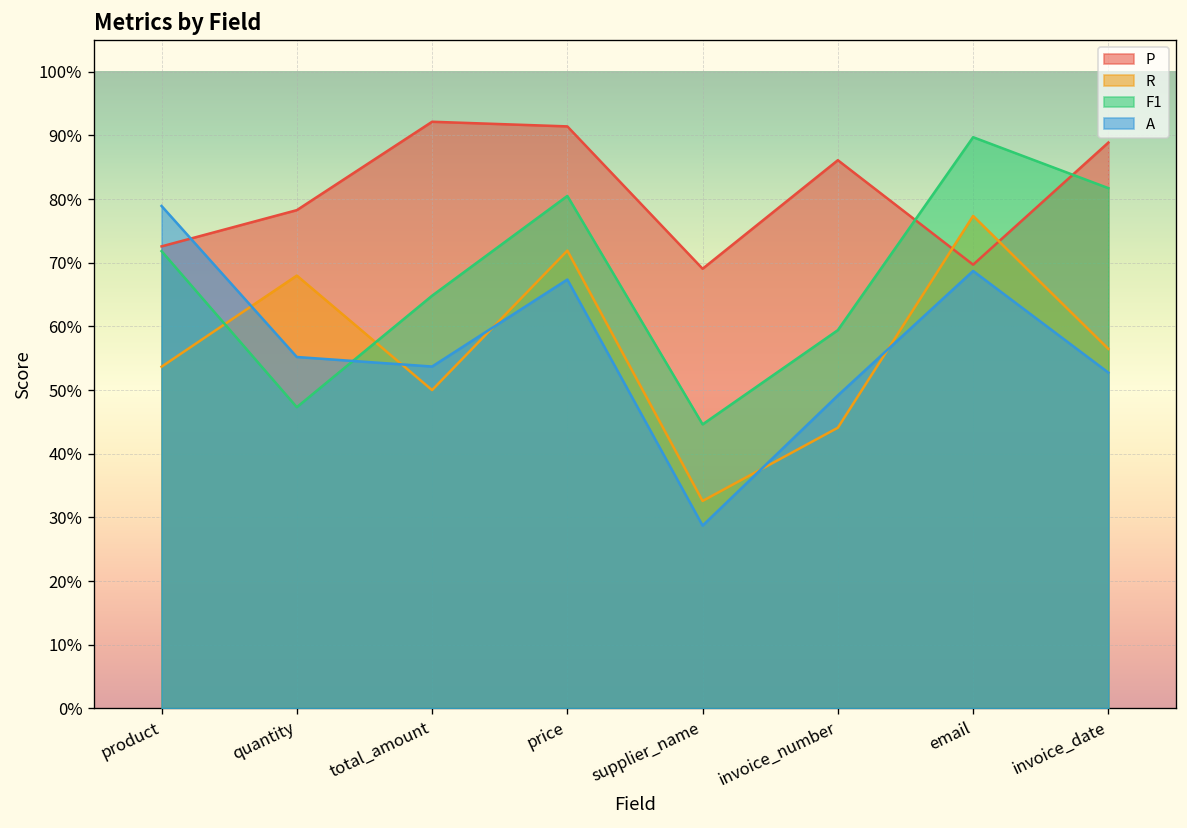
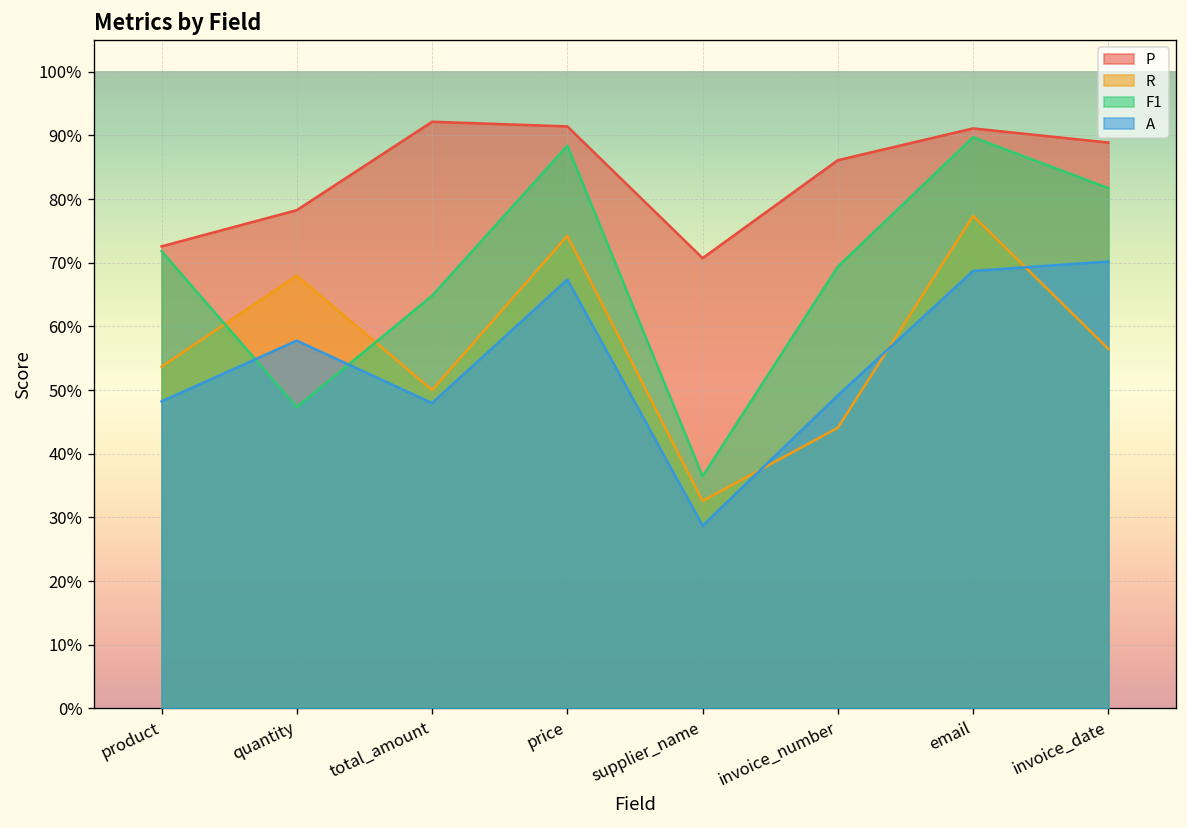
  {
    "P": {
      "product": "73%",
      "quantity": "78%",
      "total_amount": "92%",
      "price": "91%",
-     "supplier_name": "69%",
+     "supplier_name": "71%",
      "invoice_number": "86%",
-     "email": "70%"
+     "email": "91%"
    },
    "R": {
      "product": "54%",
      "quantity": "68%",
      "total_amount": "50%",
-     "price": "72%",
+     "price": "74%",
      "supplier_name": "33%",
      "invoice_number": "44%",
      "email": "77%",
      "invoice_date": "56%"
    },
    "F1": {
      "product": "72%",
      "quantity": "47%",
      "total_amount": "65%",
-     "price": "81%",
-     "supplier_name": "45%",
-     "invoice_number": "59%",
+     "price": "88%",
+     "supplier_name": "36%",
+     "invoice_number": "69%",
      "email": "90%",
      "invoice_date": "82%"
    },
    "A": {
-     "product": "79%",
-     "quantity": "55%",
-     "total_amount": "54%",
+     "product": "48%",
+     "quantity": "58%",
+     "total_amount": "48%",
      "price": "67%",
      "supplier_name": "29%",
      "invoice_number": "49%",
      "email": "69%",
-     "invoice_date": "53%"
+     "invoice_date": "70%"
    }
  }
